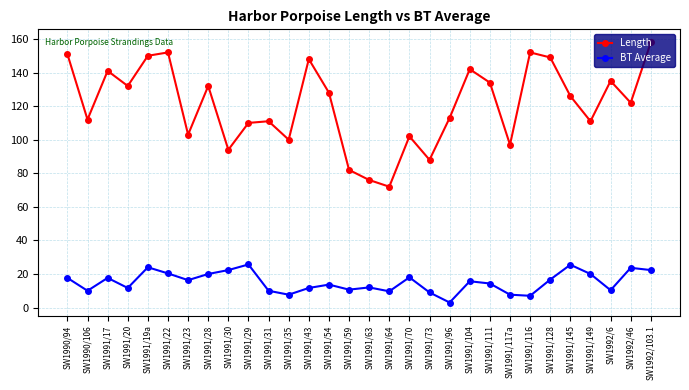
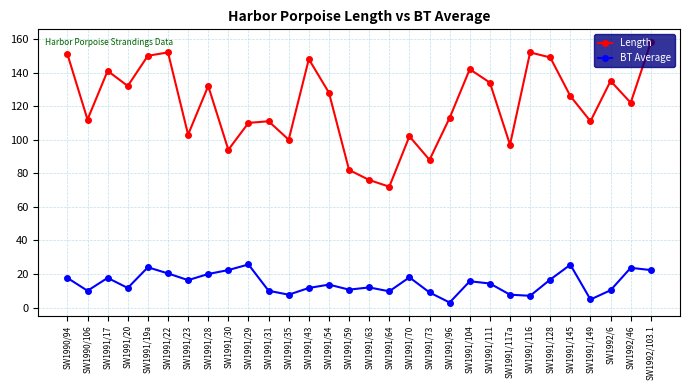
  {
    "Length": {
      "SW1990/94": 151,
      "SW1990/106": 112,
      "SW1991/17": 141,
      "SW1991/20": 132,
      "SW1991/19a": 150,
      "SW1991/22": 152,
      "SW1991/23": 103,
      "SW1991/28": 132,
      "SW1991/30": 94,
      "SW1991/29": 110,
      "SW1991/31": 111,
      "SW1991/35": 100,
      "SW1991/43": 148,
      "SW1991/54": 128,
      "SW1991/59": 82,
      "SW1991/63": 76,
      "SW1991/64": 72,
      "SW1991/70": 102,
      "SW1991/73": 88,
      "SW1991/96": 113,
      "SW1991/104": 142,
      "SW1991/111": 134,
      "SW1991/117a": 97,
      "SW1991/116": 152,
      "SW1991/128": 149,
      "SW1991/145": 126,
      "SW1991/149": 111,
      "SW1992/6": 135,
      "SW1992/46": 122
    },
    "BT Average": {
      "SW1990/94": 18,
      "SW1990/106": 10,
      "SW1991/17": 18,
      "SW1991/20": 12,
      "SW1991/19a": 24,
      "SW1991/22": 20,
      "SW1991/23": 16,
      "SW1991/28": 20,
      "SW1991/30": 22,
      "SW1991/29": 26,
      "SW1991/31": 10,
      "SW1991/35": 8,
      "SW1991/43": 12,
      "SW1991/54": 14,
      "SW1991/59": 11,
      "SW1991/63": 12,
      "SW1991/64": 10,
      "SW1991/70": 18,
      "SW1991/73": 9,
      "SW1991/96": 3,
      "SW1991/104": 16,
      "SW1991/111": 14,
      "SW1991/117a": 8,
      "SW1991/116": 7,
      "SW1991/128": 17,
      "SW1991/145": 26,
-     "SW1991/149": 20,
+     "SW1991/149": 5,
      "SW1992/6": 10,
      "SW1992/46": 24,
      "SW1992/103.1": 22
    }
  }
